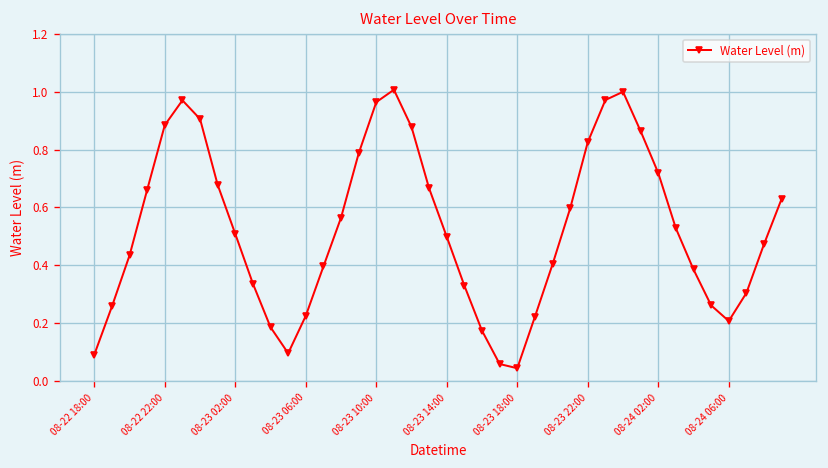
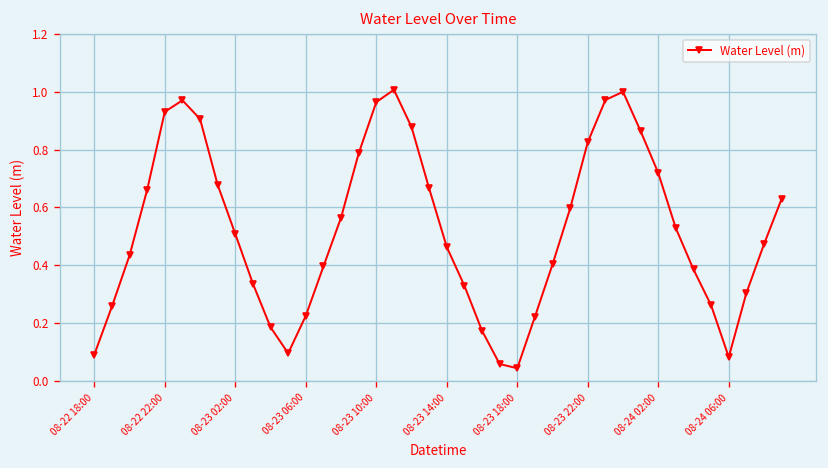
  {
    "08-22 18:00": 0.09,
-   "08-22 22:00": 0.88,
+   "08-22 22:00": 0.93,
    "08-23 02:00": 0.51,
    "08-23 06:00": 0.22,
    "08-23 10:00": 0.96,
-   "08-23 14:00": 0.50,
+   "08-23 14:00": 0.46,
    "08-23 18:00": 0.04,
    "08-23 22:00": 0.83,
    "08-24 02:00": 0.72,
-   "08-24 06:00": 0.21
+   "08-24 06:00": 0.08
  }
